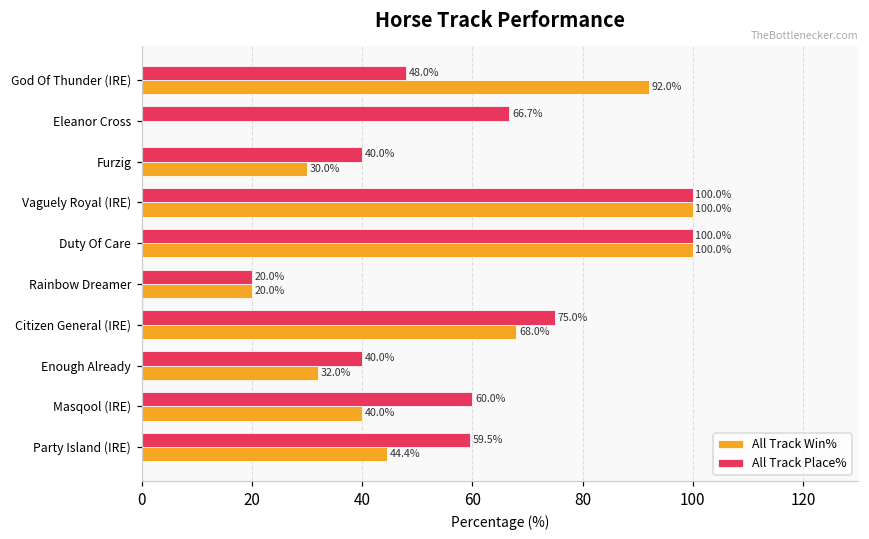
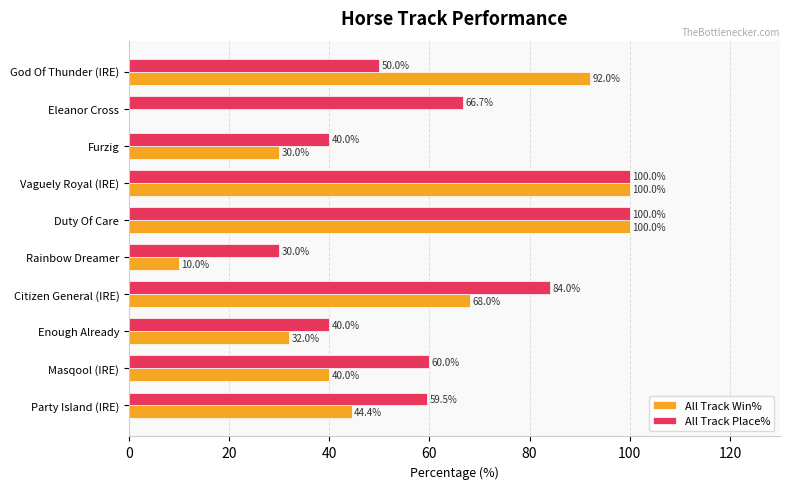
  {
    "All Track Win%": {
      "God Of Thunder (IRE)": "92.0%",
      "Furzig": "30.0%",
      "Vaguely Royal (IRE)": "100.0%",
      "Duty Of Care": "100.0%",
-     "Rainbow Dreamer": "20.0%",
+     "Rainbow Dreamer": "10.0%",
      "Citizen General (IRE)": "68.0%",
      "Enough Already": "32.0%",
      "Masqool (IRE)": "40.0%",
      "Party Island (IRE)": "44.4%"
    },
    "All Track Place%": {
-     "God Of Thunder (IRE)": "48.0%",
+     "God Of Thunder (IRE)": "50.0%",
      "Eleanor Cross": "66.7%",
      "Furzig": "40.0%",
      "Vaguely Royal (IRE)": "100.0%",
      "Duty Of Care": "100.0%",
-     "Rainbow Dreamer": "20.0%",
-     "Citizen General (IRE)": "75.0%",
+     "Rainbow Dreamer": "30.0%",
+     "Citizen General (IRE)": "84.0%",
      "Enough Already": "40.0%",
      "Masqool (IRE)": "60.0%",
      "Party Island (IRE)": "59.5%"
    }
  }
